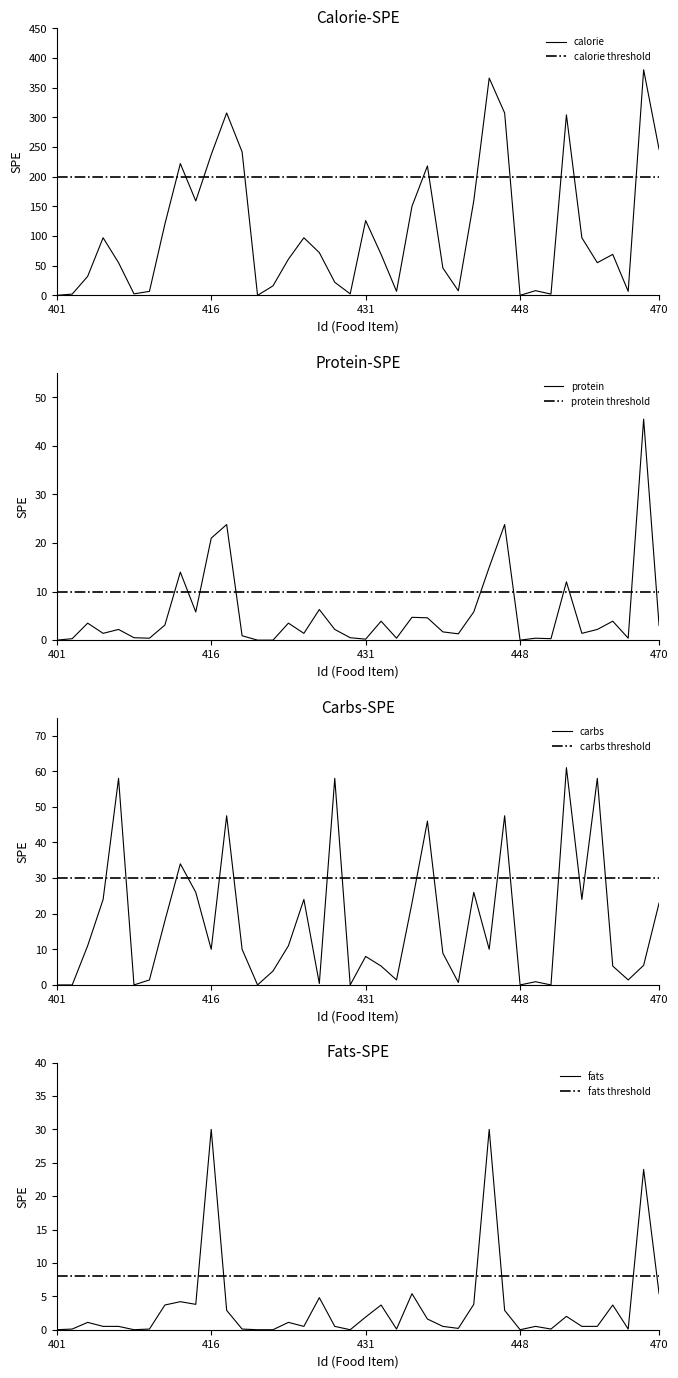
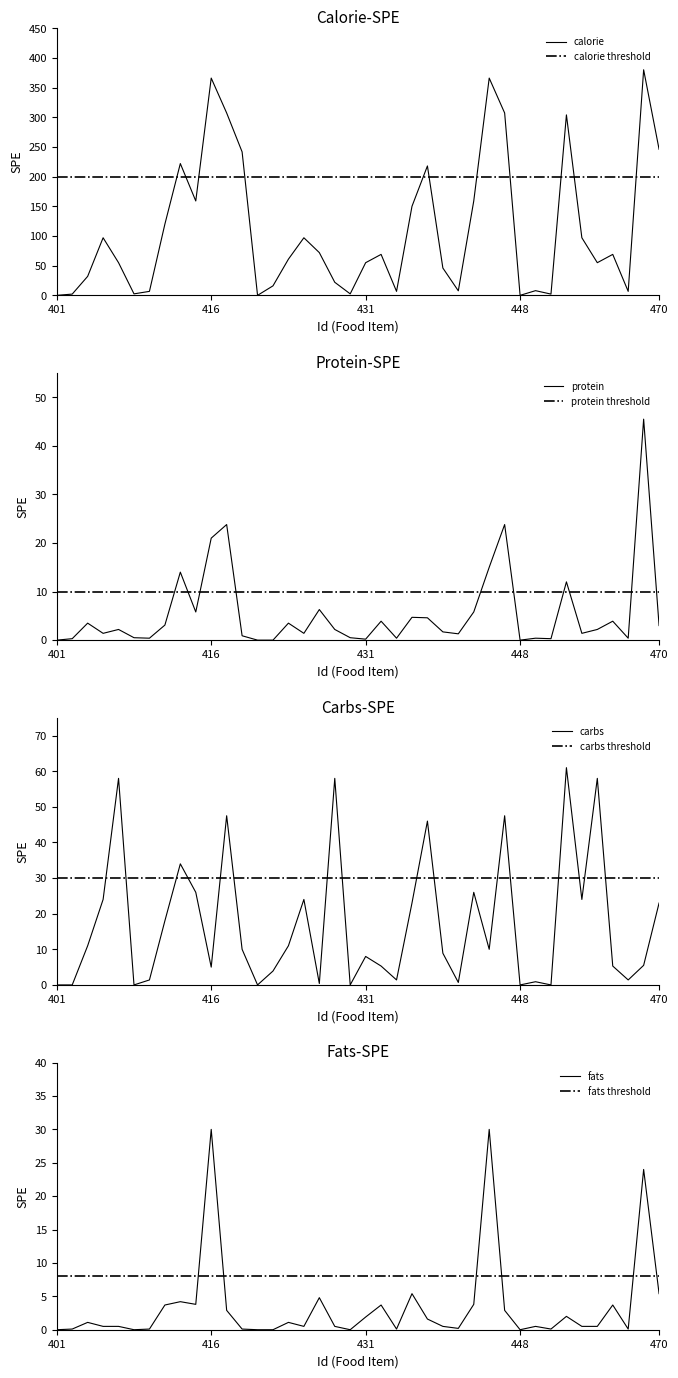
  {
    "Calorie-SPE": {
      "401": 0,
-     "416": 240,
-     "431": 130,
+     "416": 370,
+     "431": 60,
      "448": 0,
      "470": 250
    },
    "Protein-SPE": {
      "401": 0,
      "416": 21,
      "431": 0,
      "448": 0,
      "470": 3
    },
    "Carbs-SPE": {
      "401": 0,
-     "416": 10,
+     "416": 5,
      "431": 8,
      "448": 0,
      "470": 23
    },
    "Fats-SPE": {
      "401": 0,
      "416": 30,
      "431": 2,
      "448": 0,
      "470": 5
    }
  }
